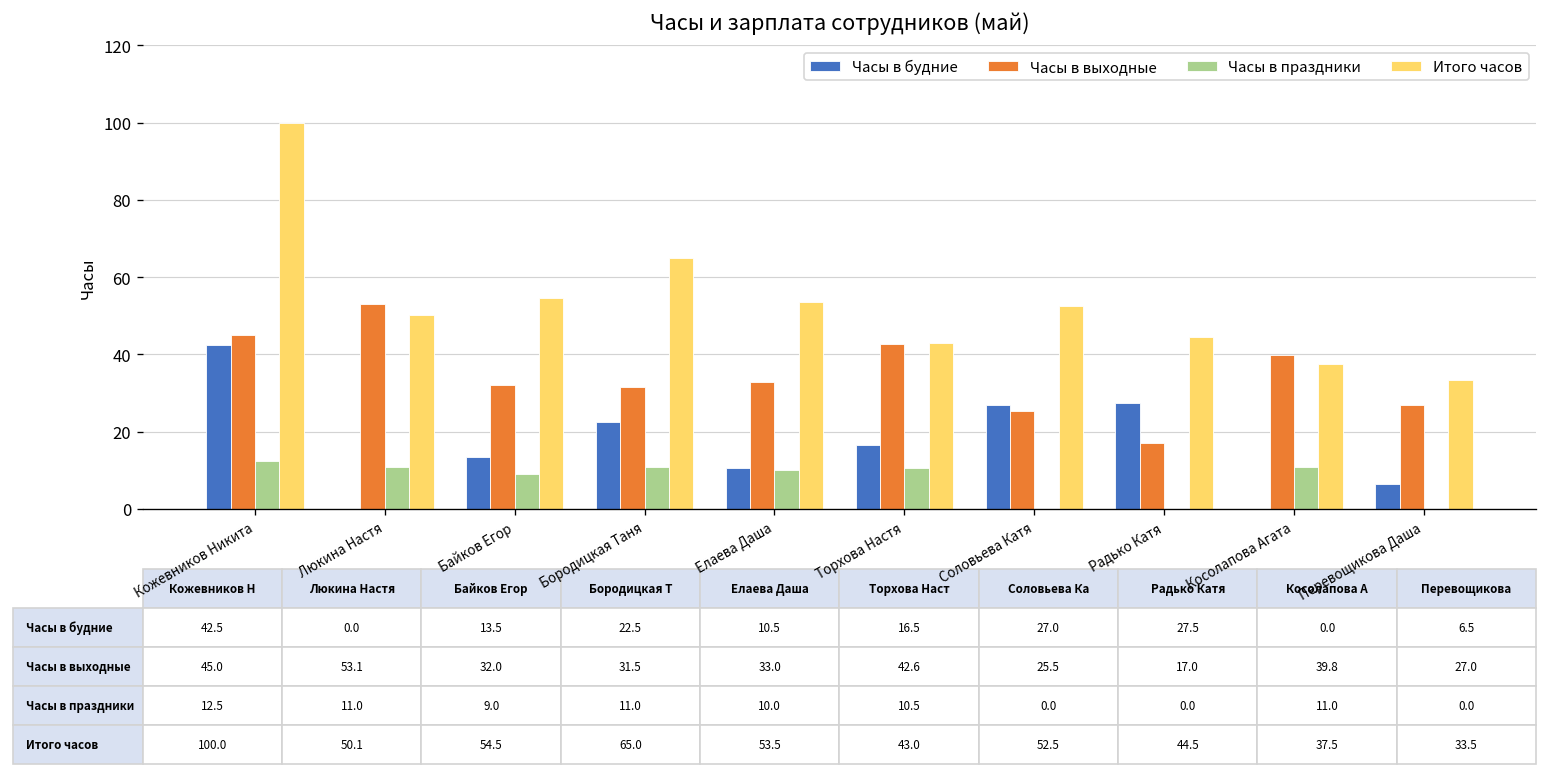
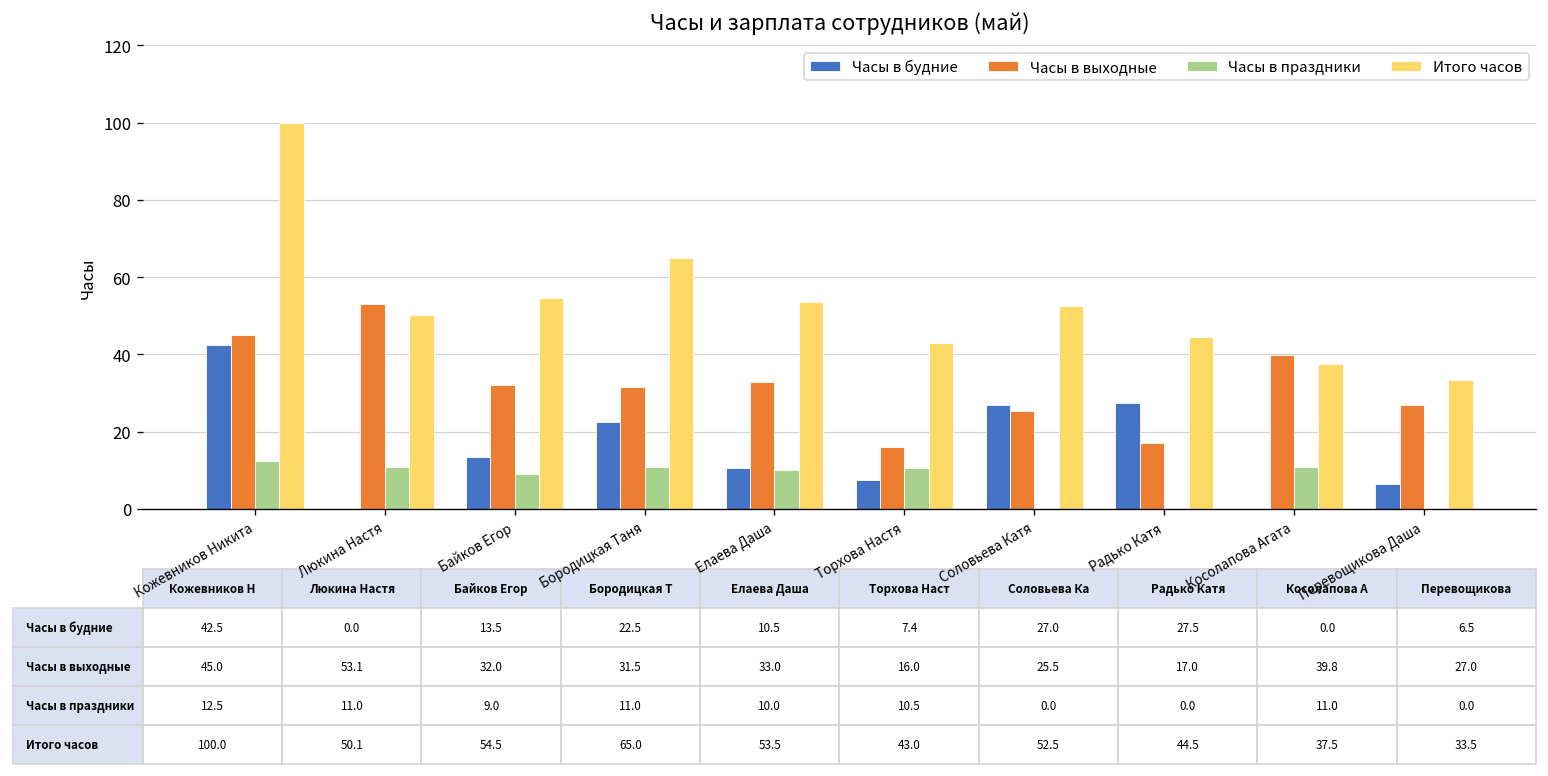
  {
    "Часы в будние": {
-     "Торхова Настя": 16.5
+     "Торхова Настя": 7.4
    },
    "Часы в выходные": {
-     "Торхова Настя": 42.6
+     "Торхова Настя": 16.0
    },
    "Часы в праздники": {
      "Кожевников Никита": 13,
      "Люкина Настя": 11,
      "Байков Егор": 9,
      "Бородицкая Таня": 11,
      "Елаева Даша": 10,
      "Торхова Настя": 11,
      "Соловьева Катя": 0,
      "Радько Катя": 0,
      "Косолапова Агата": 11,
      "Перевощикова Даша": 0
    },
    "Итого часов": {
      "Кожевников Никита": 100,
      "Люкина Настя": 50,
      "Байков Егор": 55,
      "Бородицкая Таня": 65,
      "Елаева Даша": 54,
      "Торхова Настя": 43,
      "Соловьева Катя": 53,
      "Радько Катя": 45,
      "Косолапова Агата": 38,
      "Перевощикова Даша": 34
    }
  }
